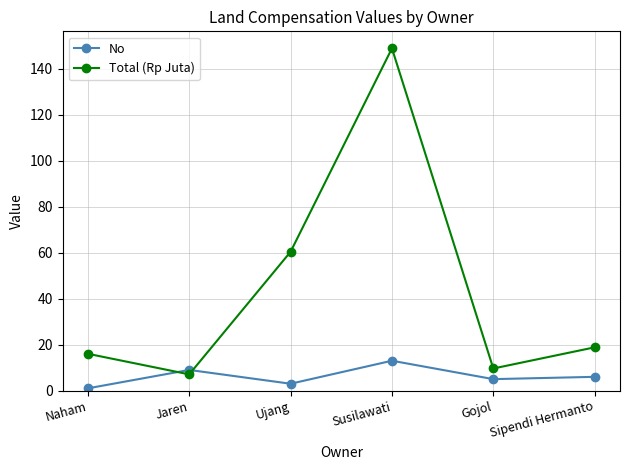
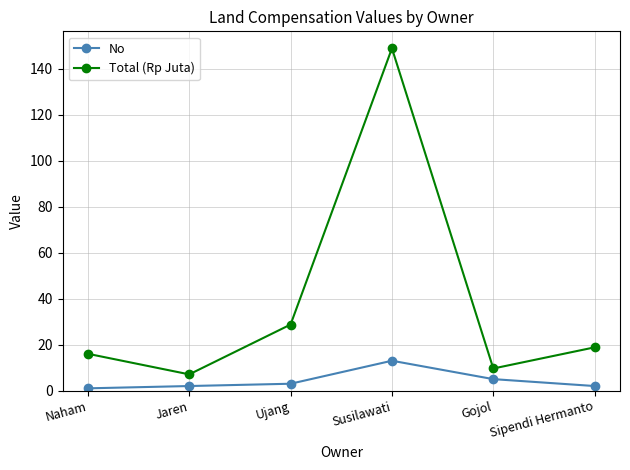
  {
    "No": {
      "Naham": 1,
-     "Jaren": 9,
+     "Jaren": 2,
      "Ujang": 3,
      "Susilawati": 13,
      "Gojol": 5,
-     "Sipendi Hermanto": 6
+     "Sipendi Hermanto": 2
    },
    "Total (Rp Juta)": {
      "Naham": 16,
      "Jaren": 7,
-     "Ujang": 60,
+     "Ujang": 29,
      "Susilawati": 149,
      "Gojol": 10,
      "Sipendi Hermanto": 19
    }
  }
